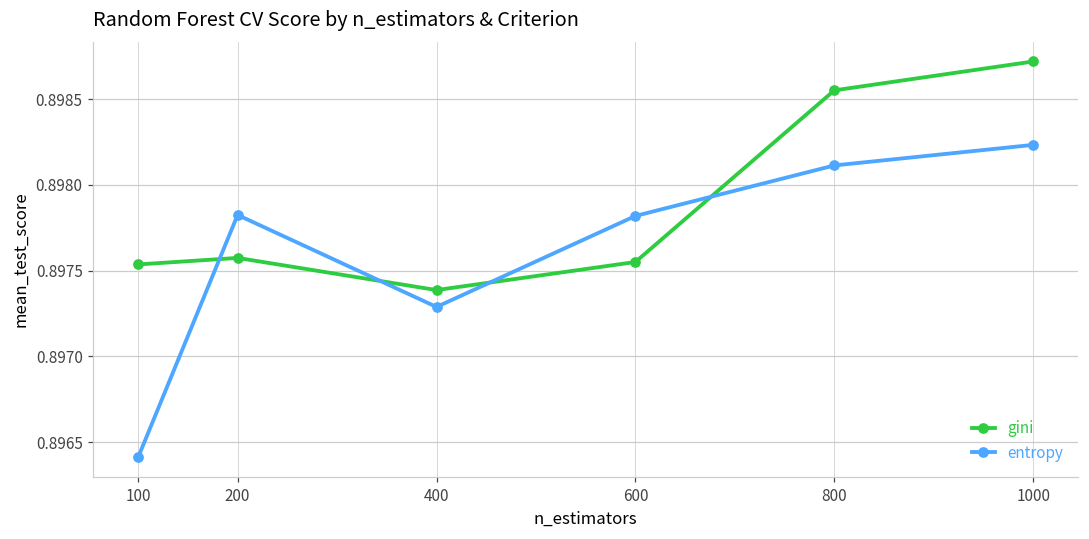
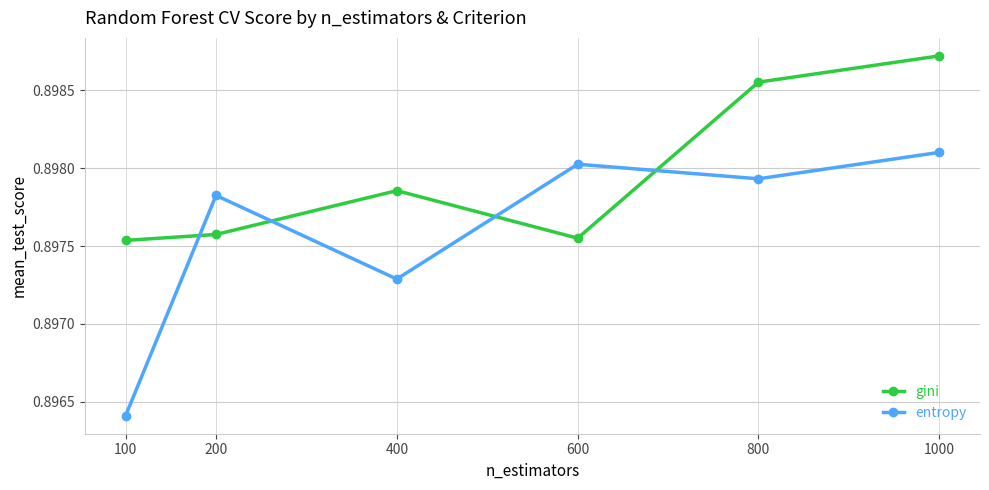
  {
    "gini": {
      "100": 0.89754,
      "200": 0.89757,
-     "400": 0.89739,
+     "400": 0.89786,
      "600": 0.89755,
      "800": 0.89855,
      "1000": 0.89872
    },
    "entropy": {
      "100": 0.89641,
      "200": 0.89782,
      "400": 0.89729,
-     "600": 0.89782,
-     "800": 0.89811,
-     "1000": 0.89823
+     "600": 0.89802,
+     "800": 0.89793,
+     "1000": 0.89810
    }
  }
